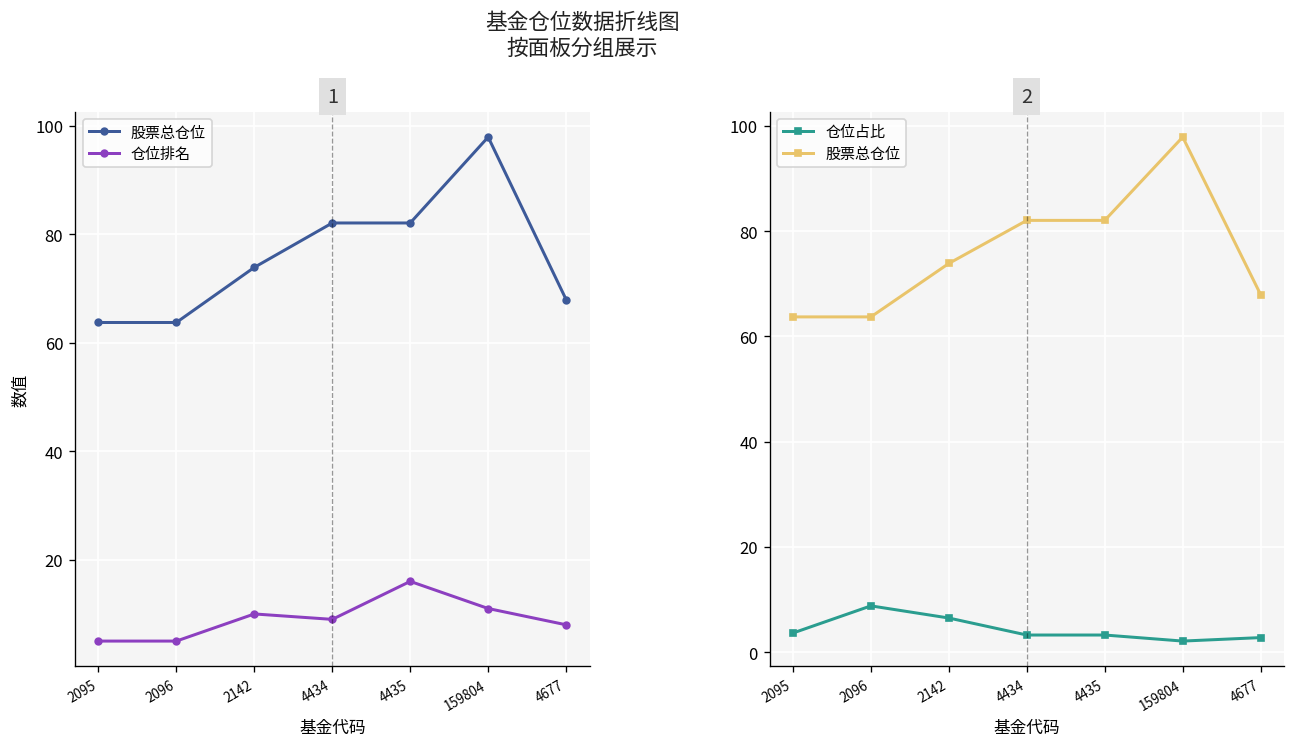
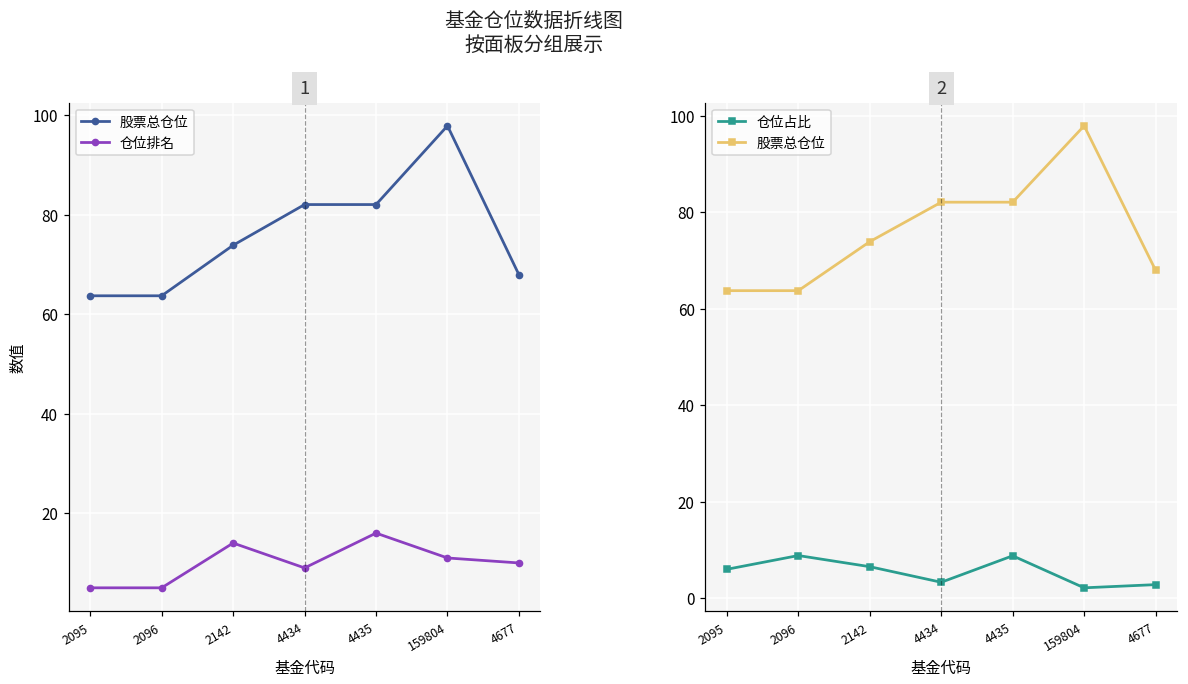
  {
    "1": {
      "仓位排名": {
        "2095": 5,
        "2096": 5,
-       "2142": 10,
+       "2142": 14,
        "4434": 9,
        "4435": 16,
        "159804": 11,
-       "4677": 8
+       "4677": 10
      }
    },
    "2": {
      "仓位占比": {
-       "2095": 4,
+       "2095": 6,
        "2096": 9,
        "2142": 6,
        "4434": 3,
-       "4435": 3,
+       "4435": 9,
        "159804": 2,
        "4677": 3
      },
      "股票总仓位": {
        "2095": 64,
        "2096": 64,
        "2142": 74,
        "4434": 82,
        "4435": 82,
        "159804": 98,
        "4677": 68
      }
    }
  }
